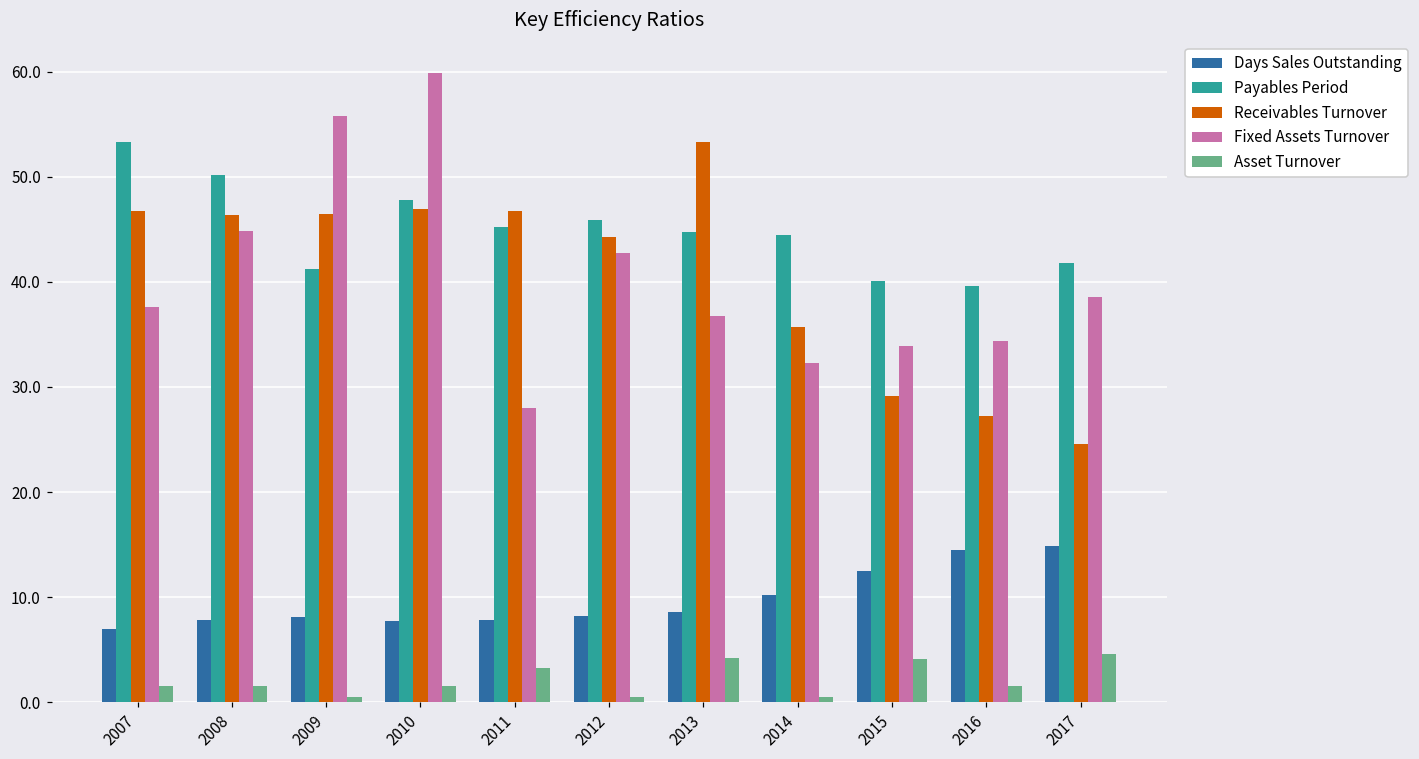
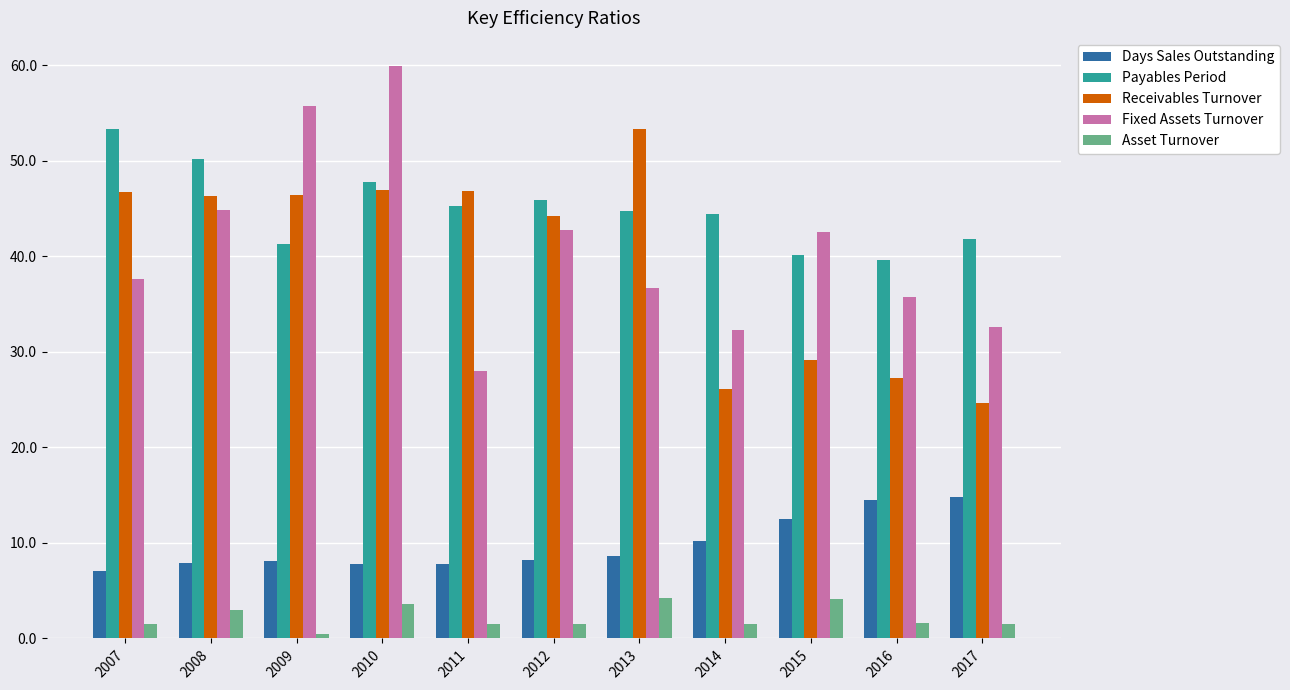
  {
    "Receivables Turnover": {
      "2007": 47,
      "2008": 46,
      "2009": 46,
      "2010": 47,
      "2011": 47,
      "2012": 44,
      "2013": 53,
-     "2014": 36,
+     "2014": 26,
      "2015": 29,
      "2016": 27,
      "2017": 25
    },
    "Fixed Assets Turnover": {
      "2007": 38,
      "2008": 45,
      "2009": 56,
      "2010": 60,
      "2011": 28,
      "2012": 43,
      "2013": 37,
      "2014": 32,
-     "2015": 34,
-     "2016": 34,
-     "2017": 39
+     "2015": 43,
+     "2016": 36,
+     "2017": 33
    },
    "Asset Turnover": {
      "2007": 2,
-     "2008": 2,
+     "2008": 3,
      "2009": 1,
-     "2010": 2,
-     "2011": 3,
-     "2012": 0.5,
+     "2010": 4,
+     "2011": 2,
+     "2012": 1.5,
      "2013": 4,
-     "2014": 1,
+     "2014": 2,
      "2015": 4,
      "2016": 2,
-     "2017": 5
+     "2017": 1
    }
  }
